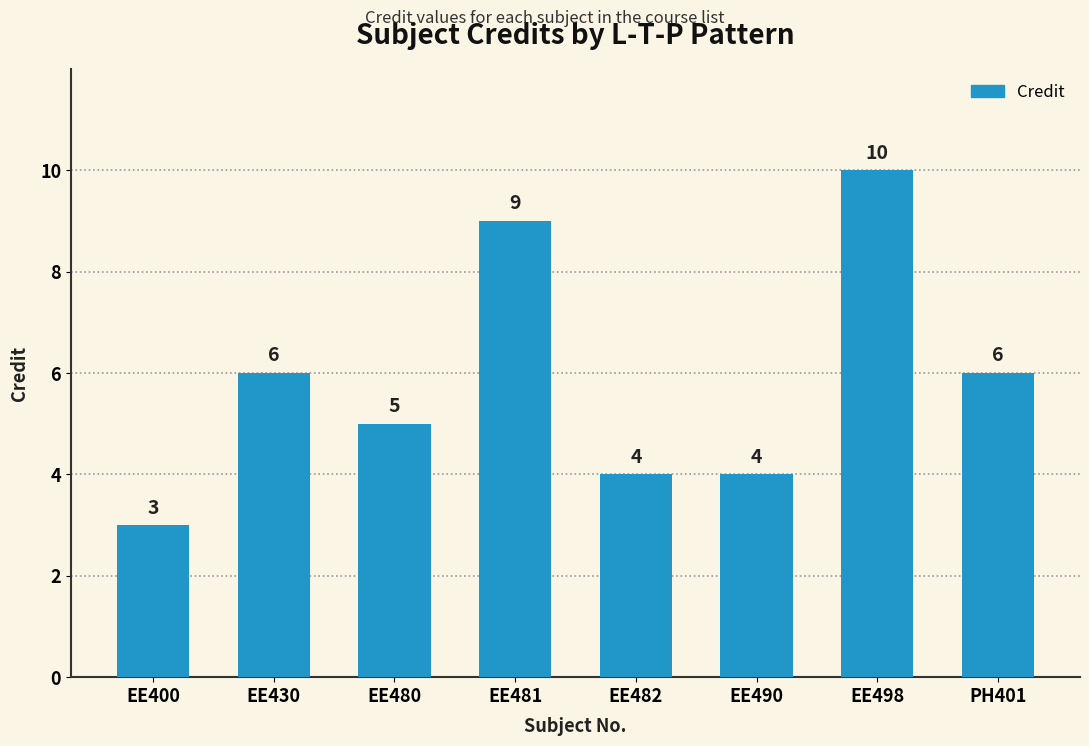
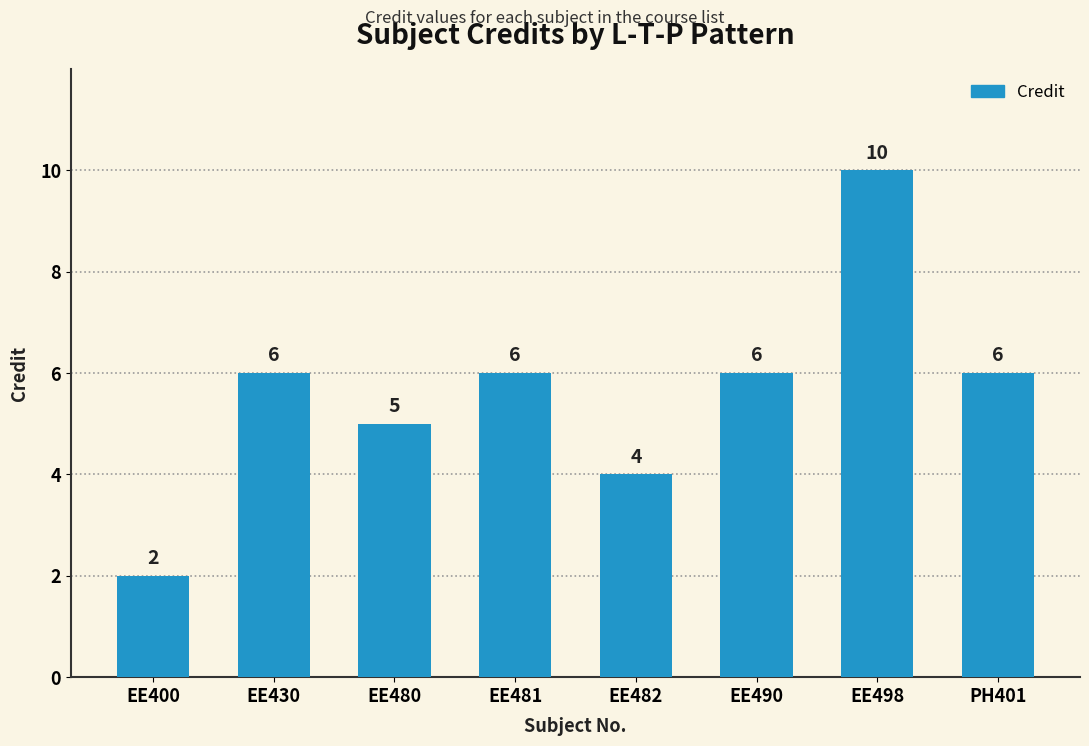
  {
-   "EE400": 3,
+   "EE400": 2,
    "EE430": 6,
    "EE480": 5,
-   "EE481": 9,
+   "EE481": 6,
    "EE482": 4,
-   "EE490": 4,
+   "EE490": 6,
    "EE498": 10,
    "PH401": 6
  }
